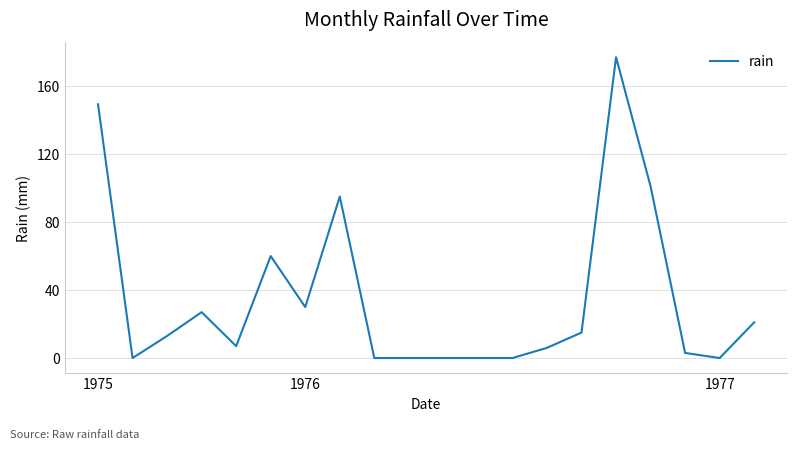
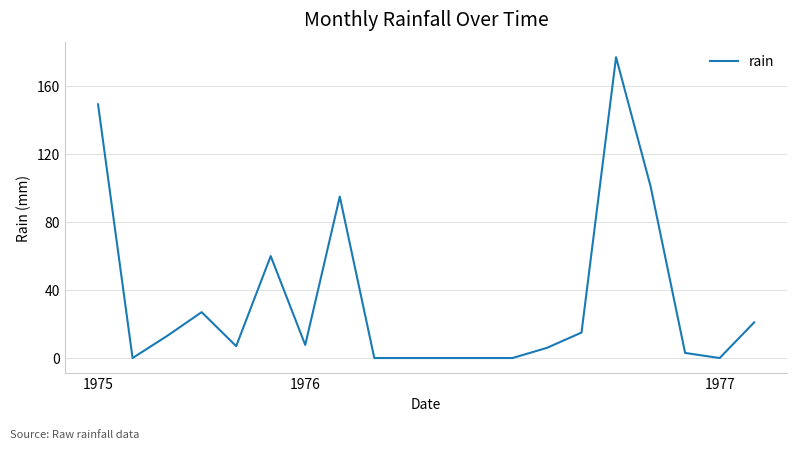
  {
    "1975": 149,
-   "1976": 30,
+   "1976": 8,
    "1977": 0
  }
